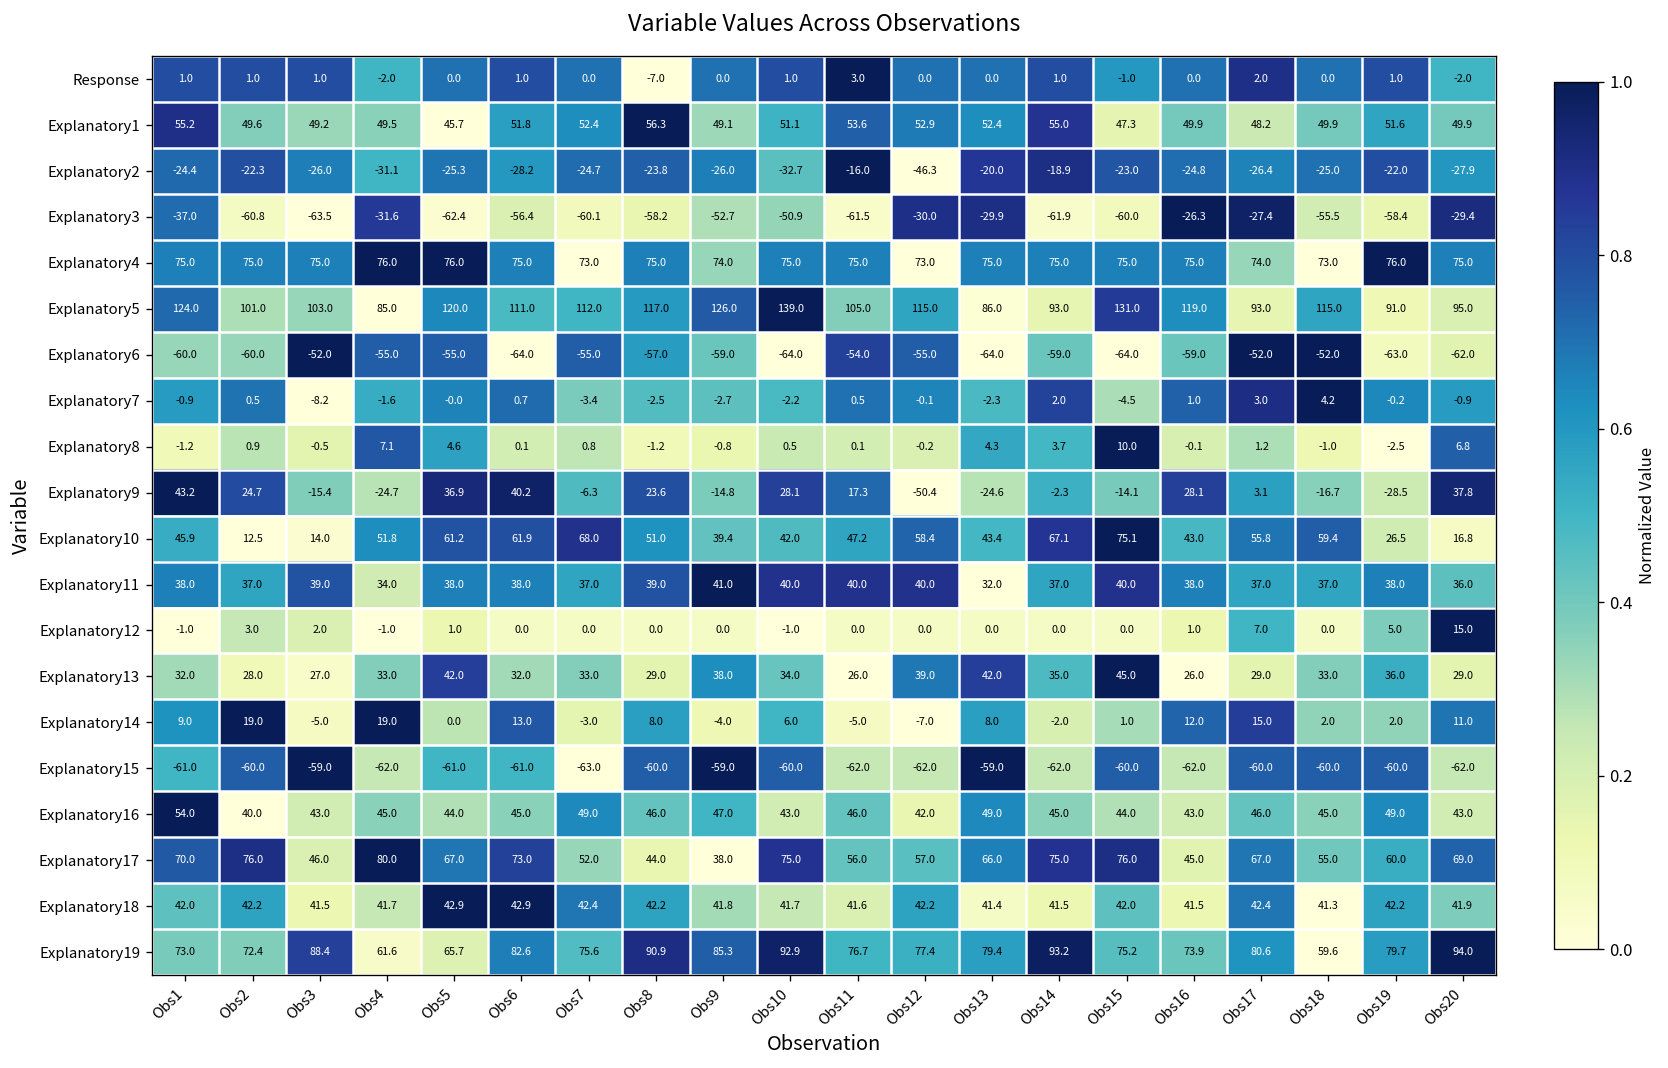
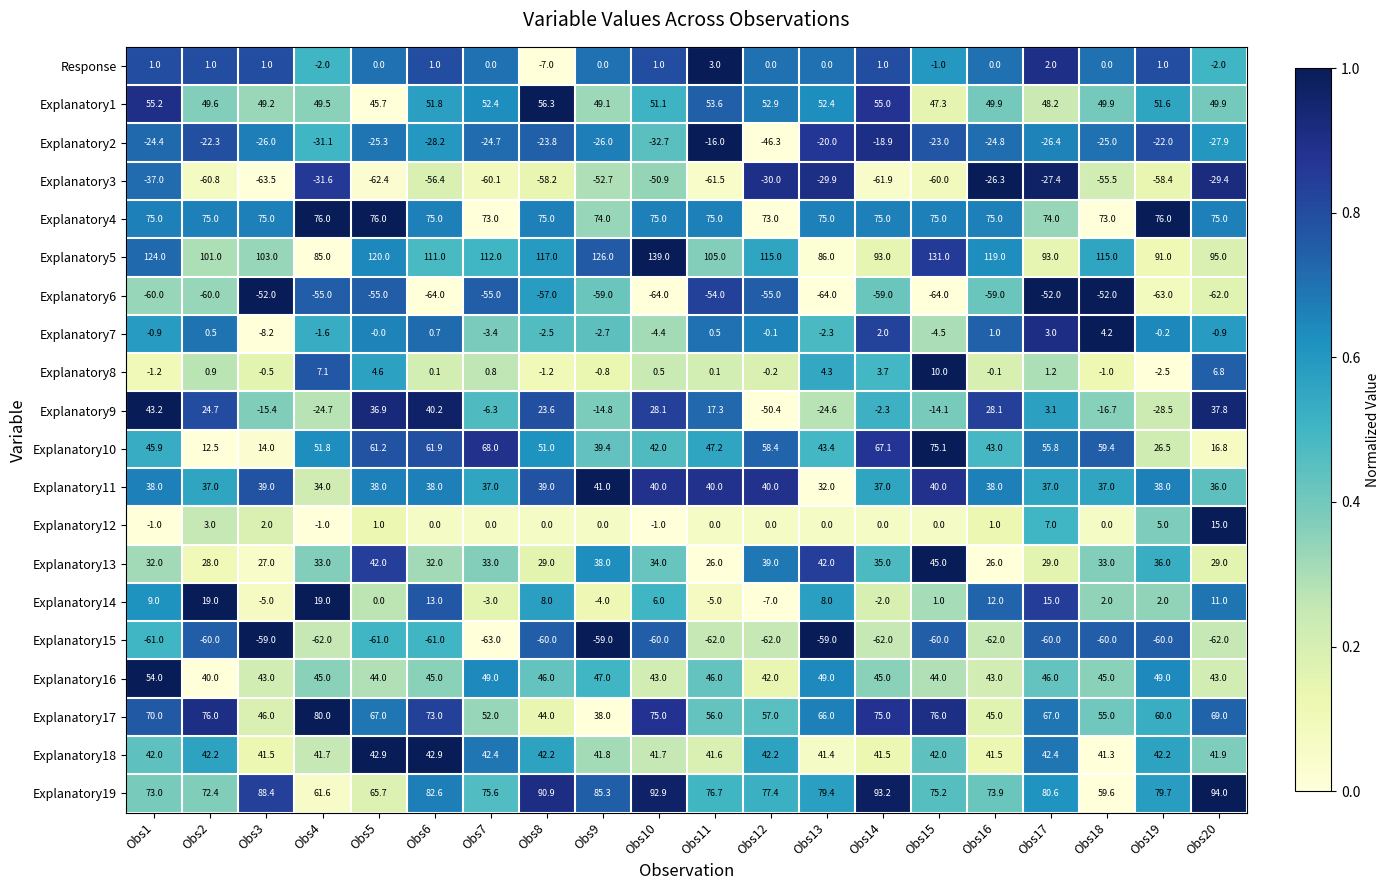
  {
    "Explanatory7": {
      "Obs1": -0.9,
      "Obs2": 0.5,
      "Obs3": -8.2,
      "Obs4": -1.6,
      "Obs5": -0.0,
      "Obs6": 0.7,
      "Obs7": -3.4,
      "Obs8": -2.5,
      "Obs9": -2.7,
-     "Obs10": -2.2,
+     "Obs10": -4.4,
      "Obs11": 0.5,
      "Obs12": -0.1,
      "Obs13": -2.3,
      "Obs14": 2.0,
      "Obs15": -4.5,
      "Obs16": 1.0,
      "Obs17": 3.0,
      "Obs18": 4.2,
      "Obs19": -0.2,
      "Obs20": -0.9
    }
  }
